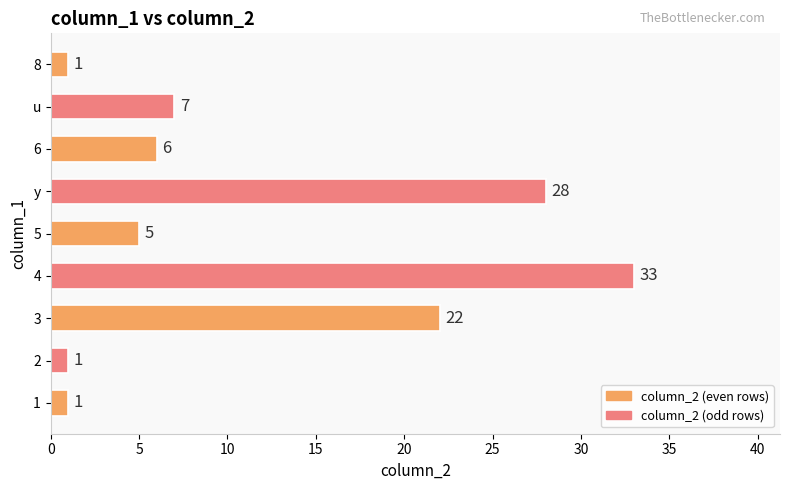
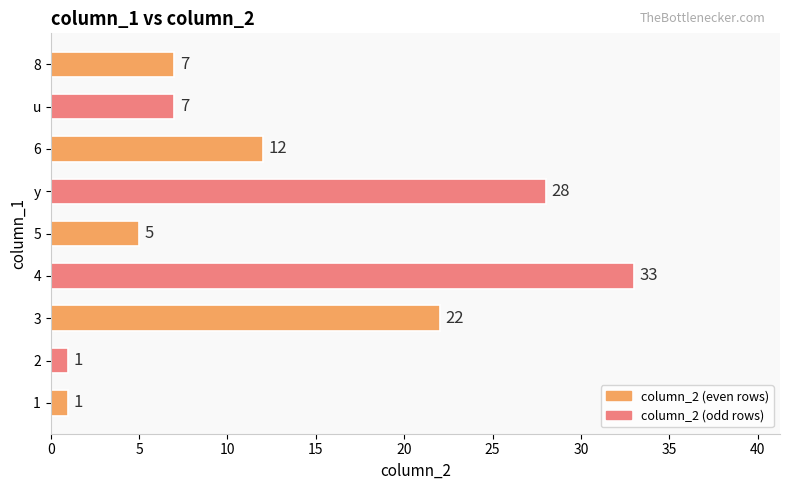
  {
-   "8": 1,
+   "8": 7,
    "u": 7,
-   "6": 6,
+   "6": 12,
    "y": 28,
    "5": 5,
    "4": 33,
    "3": 22,
    "2": 1,
    "1": 1
  }
